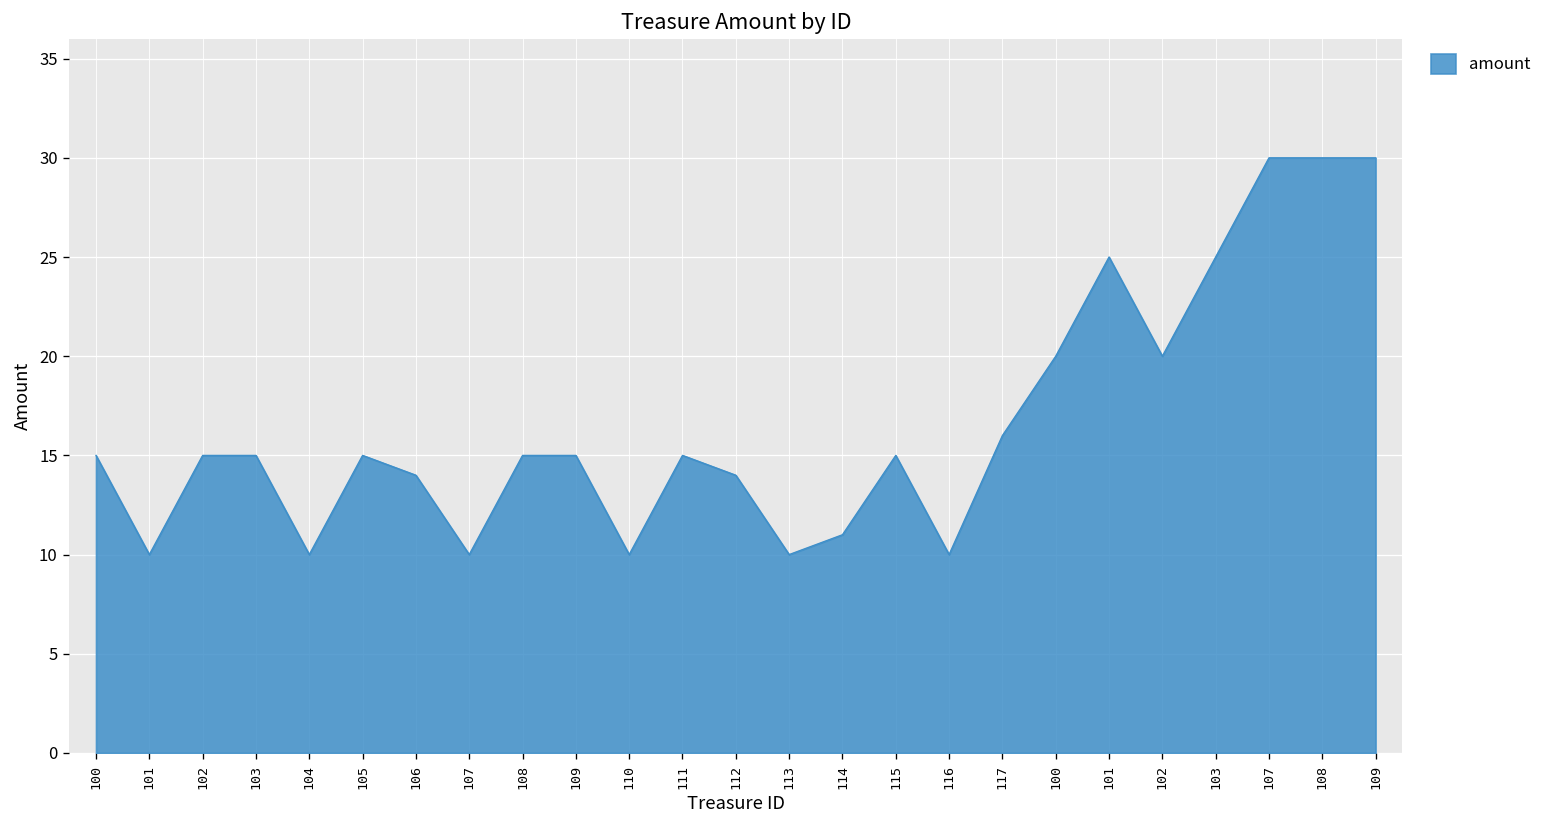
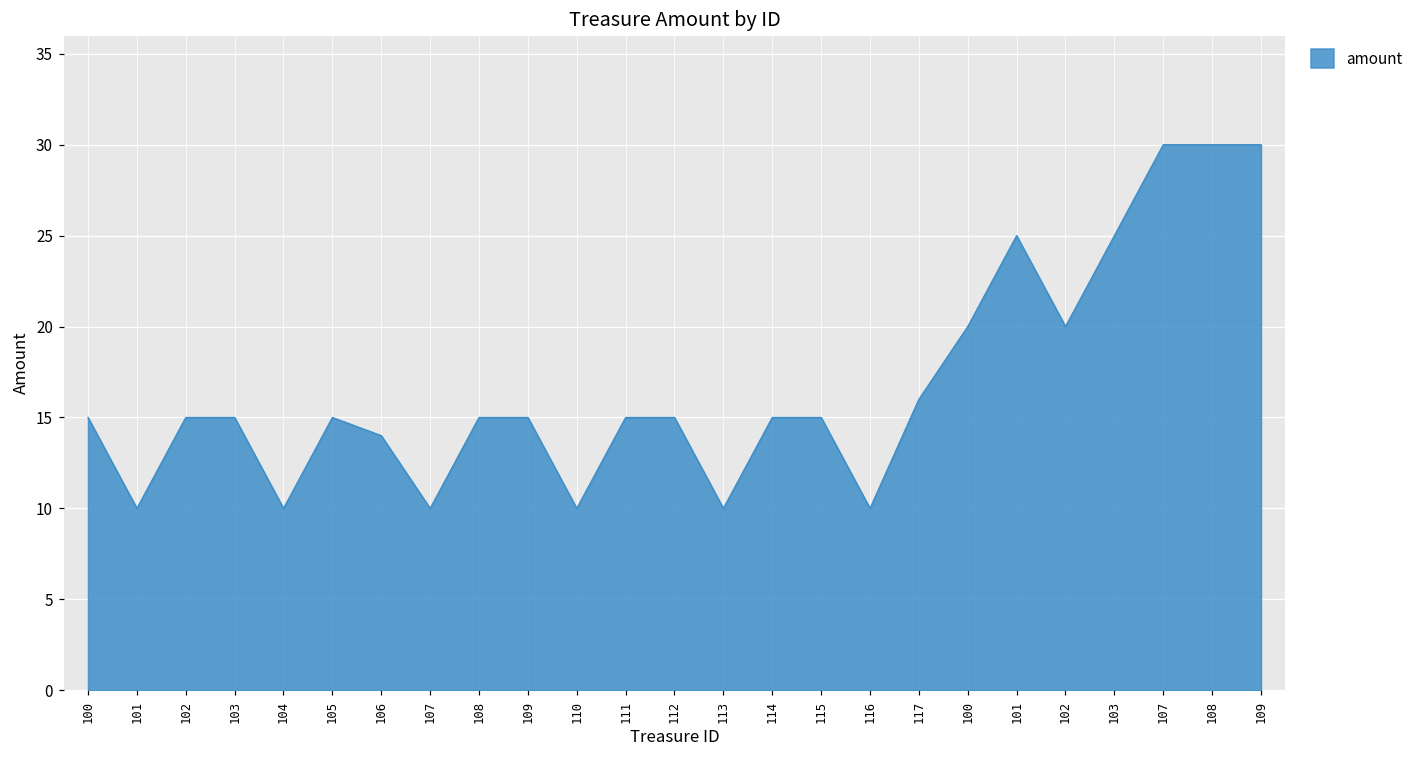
  {
    "104": 10,
    "105": 15,
    "106": 14,
    "110": 10,
    "111": 15,
-   "112": 14,
+   "112": 15,
    "113": 10,
-   "114": 11,
+   "114": 15,
    "115": 15,
    "116": 10,
    "117": 16
  }
